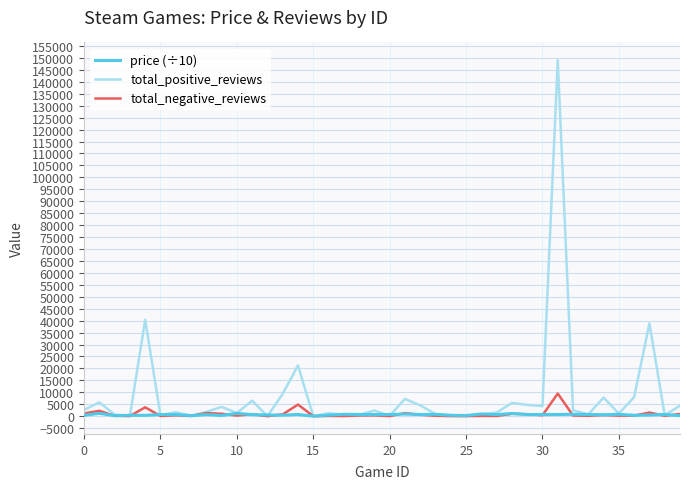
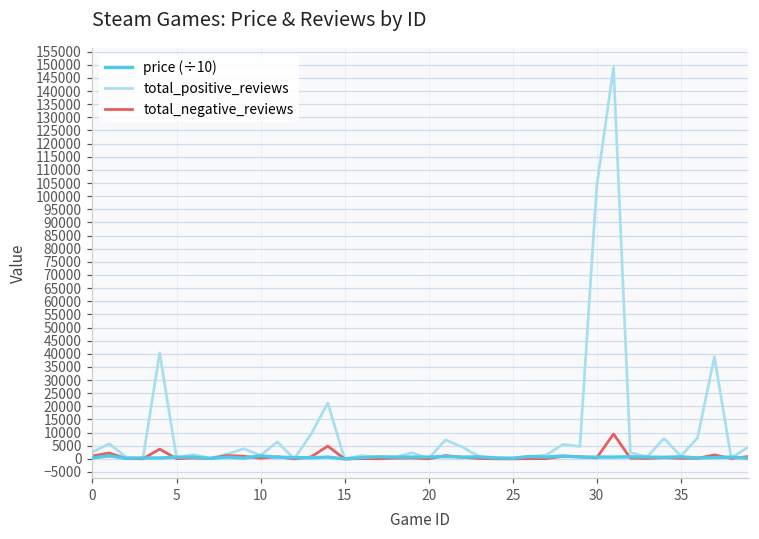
  {
    "total_positive_reviews": {
      "0": 3000,
-     "30": 4000
+     "30": 104000
    }
  }
